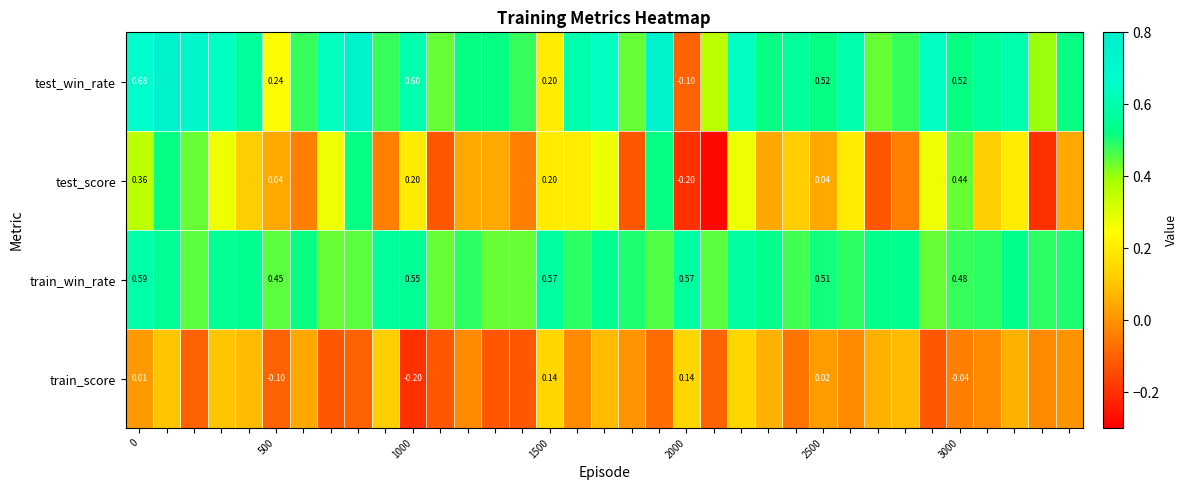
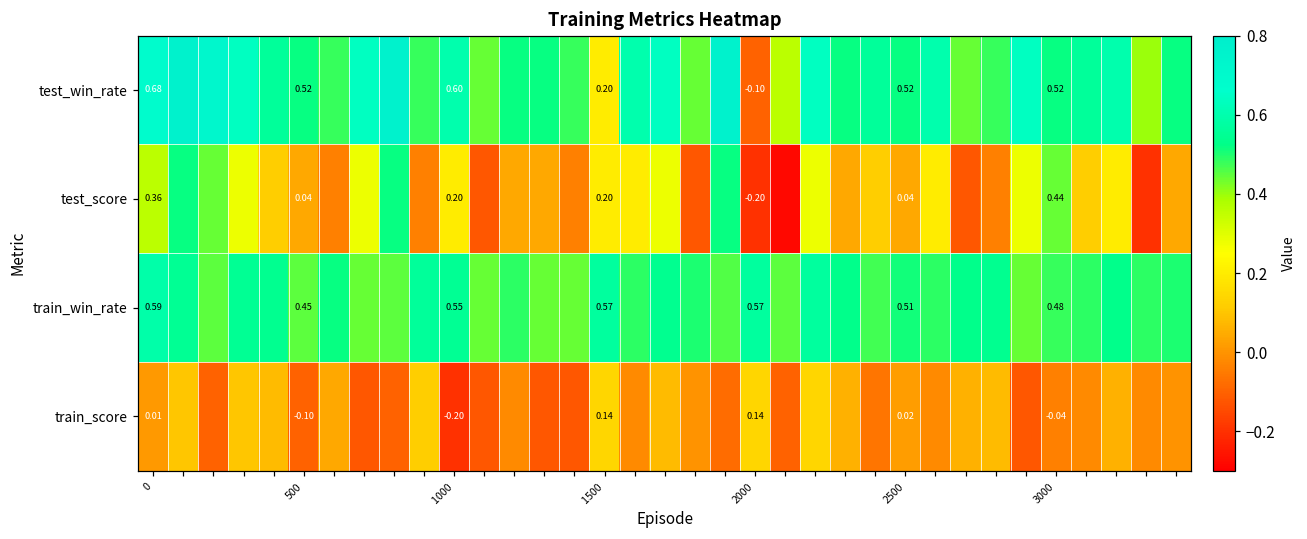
  {
    "test_win_rate": {
      "0": 0.68,
-     "500": 0.24,
+     "500": 0.52,
      "1000": 0.60,
      "1500": 0.20,
      "2000": -0.10,
      "2500": 0.52,
      "3000": 0.52
    },
    "test_score": {
      "0": 0.36,
      "500": 0.04,
      "1000": 0.20,
      "1500": 0.20,
      "2000": -0.20,
      "2500": 0.04,
      "3000": 0.44
    },
    "train_win_rate": {
      "0": 0.59,
      "500": 0.45,
      "1000": 0.55,
      "1500": 0.57,
      "2000": 0.57,
      "2500": 0.51,
      "3000": 0.48
    },
    "train_score": {
      "0": 0.01,
      "500": -0.10,
      "1000": -0.20,
      "1500": 0.14,
      "2000": 0.14,
      "2500": 0.02,
      "3000": -0.04
    }
  }
